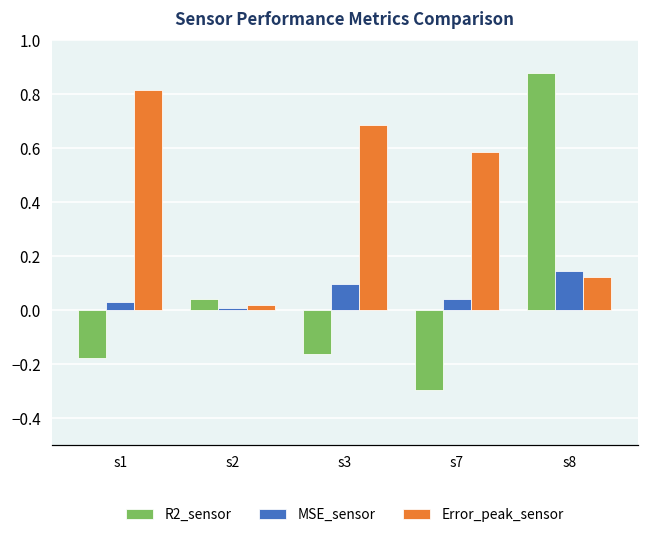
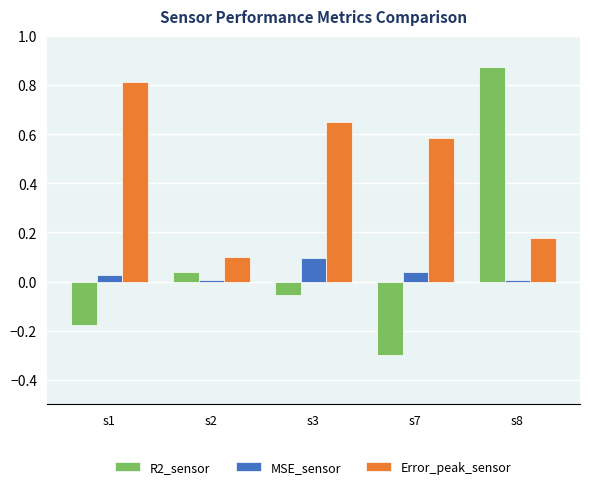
  {
    "R2_sensor": {
      "s1": -0.18,
      "s2": 0.04,
-     "s3": -0.16,
+     "s3": -0.05,
      "s7": -0.30,
      "s8": 0.88
    },
    "MSE_sensor": {
      "s1": 0.03,
      "s3": 0.10,
      "s7": 0.04,
-     "s8": 0.15
+     "s8": 0.00
    },
    "Error_peak_sensor": {
      "s1": 0.81,
-     "s2": 0.02,
-     "s3": 0.69,
+     "s2": 0.10,
+     "s3": 0.65,
      "s7": 0.59,
-     "s8": 0.12
+     "s8": 0.18
    }
  }
